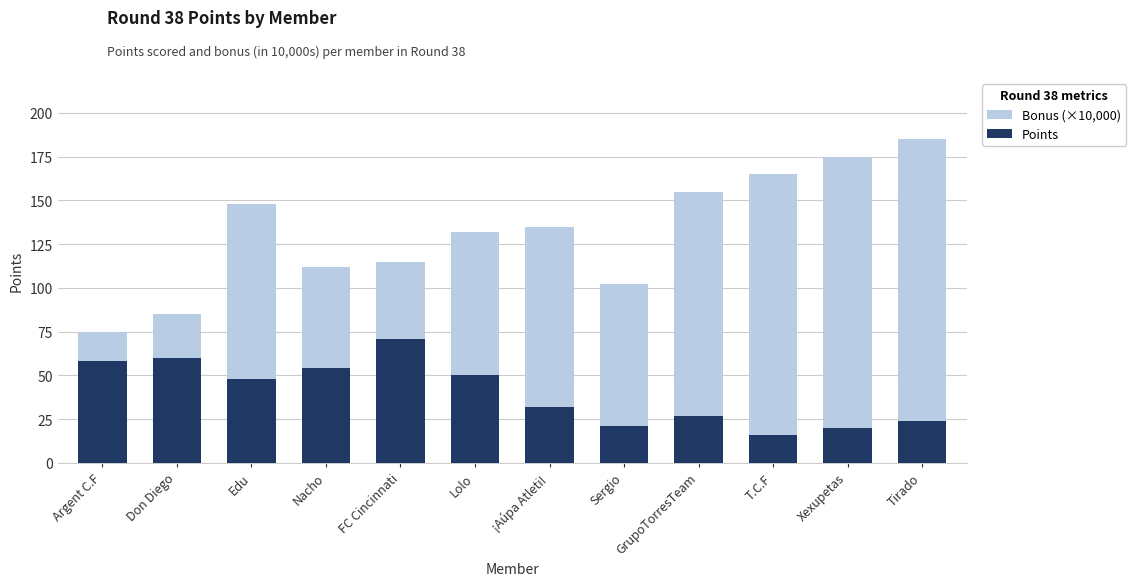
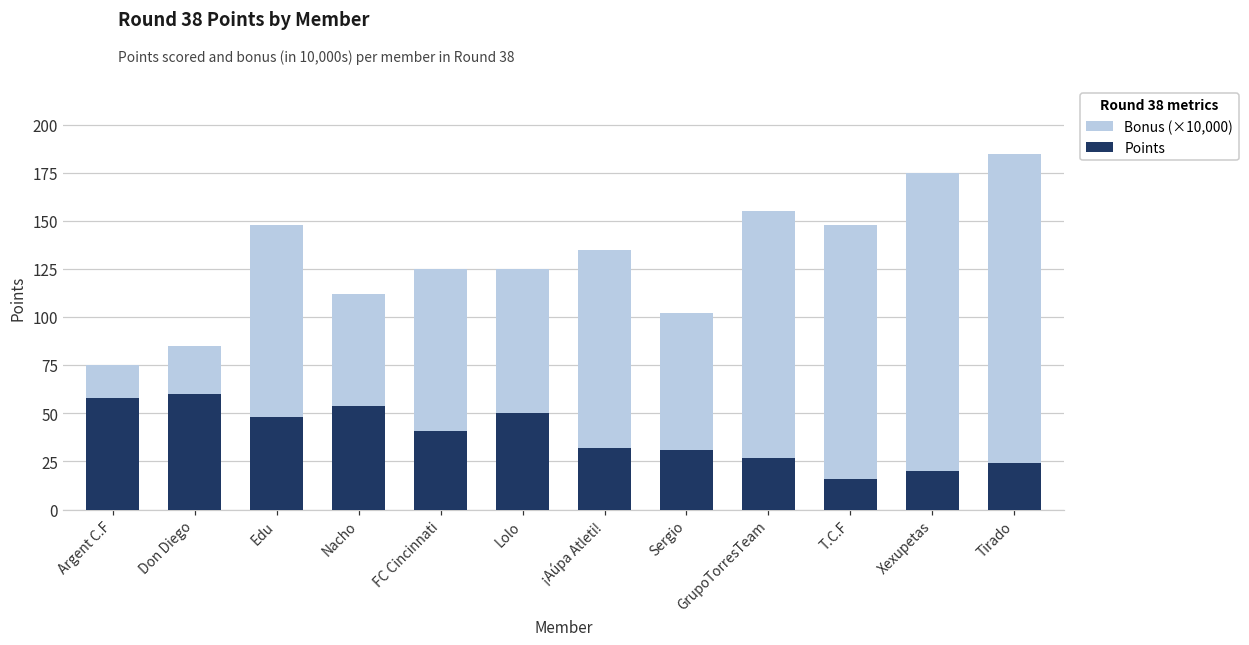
  {
    "Bonus (×10,000)": {
      "Argent C.F": 75,
      "Don Diego": 85,
      "Edu": 148,
      "Nacho": 112,
-     "FC Cincinnati": 115,
-     "Lolo": 132,
+     "FC Cincinnati": 125,
+     "Lolo": 125,
      "¡Aúpa Atleti!": 135,
      "Sergio": 102,
      "GrupoTorresTeam": 155,
-     "T.C.F": 165,
+     "T.C.F": 148,
      "Xexupetas": 175,
      "Tirado": 185
    },
    "Points": {
-     "FC Cincinnati": 71,
-     "Sergio": 21
+     "FC Cincinnati": 41,
+     "Sergio": 31
    }
  }
